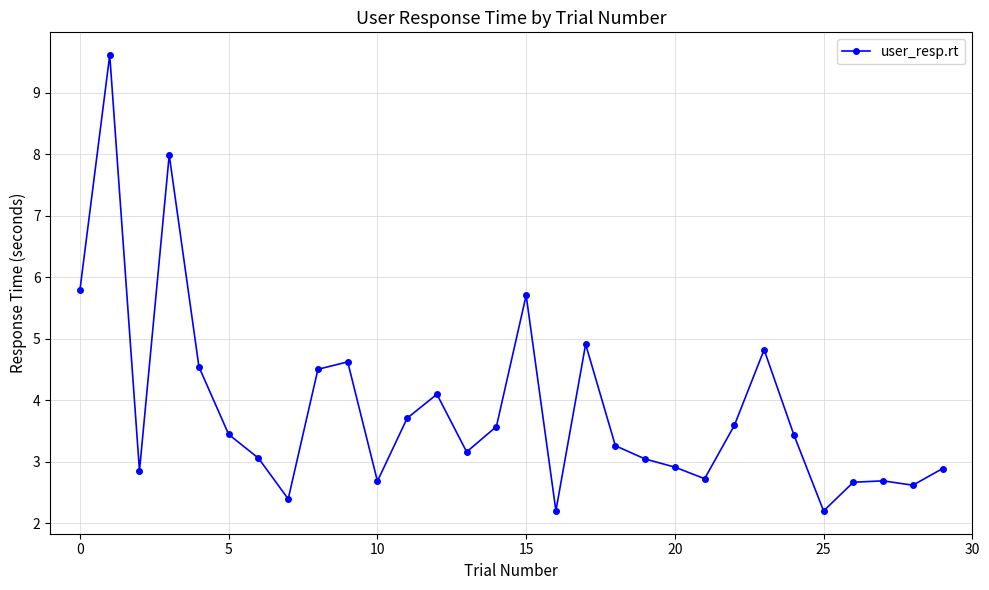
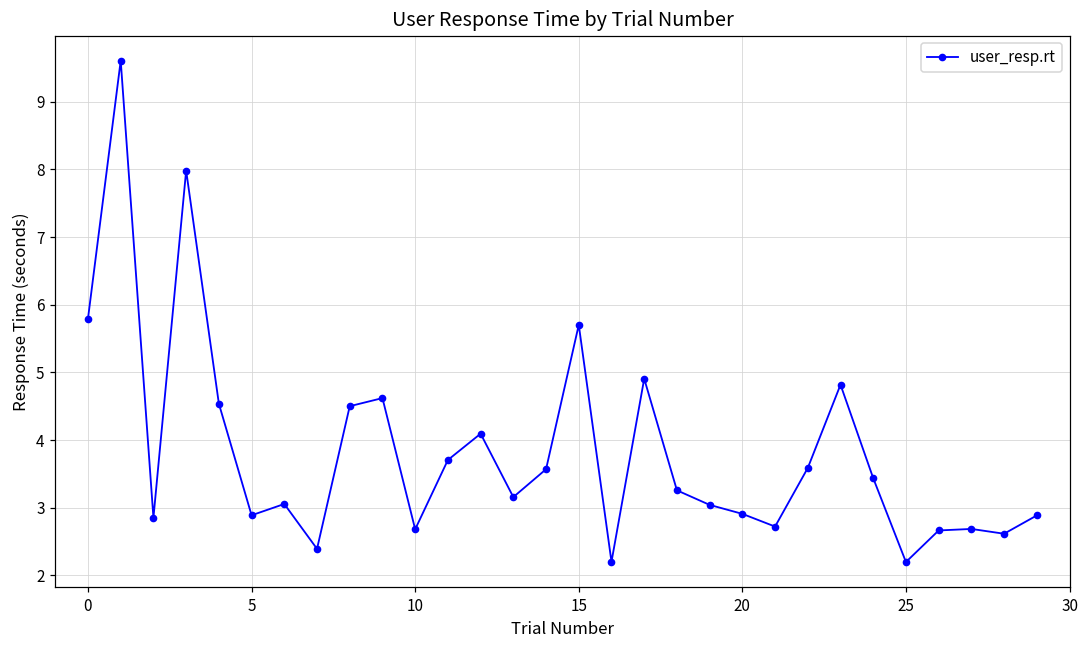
  {
    "0": 5.8,
-   "5": 3.4,
+   "5": 2.9,
    "10": 2.7,
    "15": 5.7,
    "20": 2.9,
    "25": 2.2
  }
